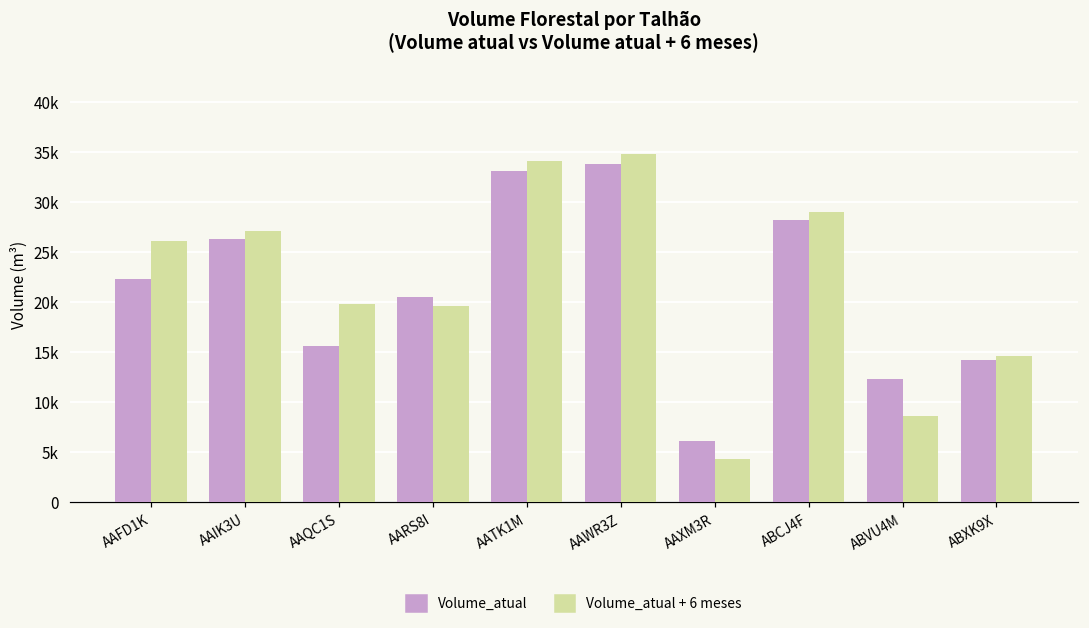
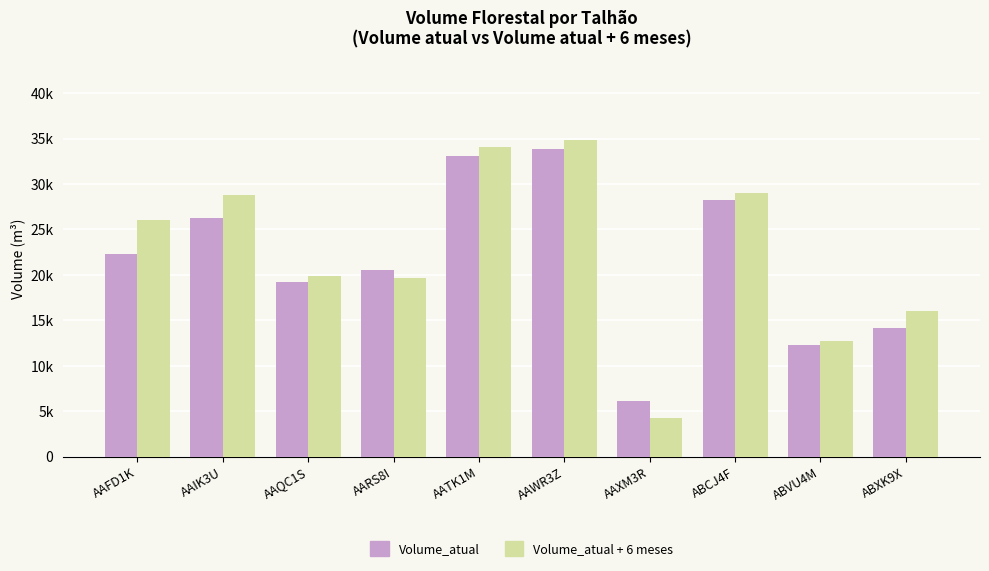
  {
    "Volume_atual": {
      "AAFD1K": 22000,
      "AAIK3U": 26000,
-     "AAQC1S": 16000,
+     "AAQC1S": 19000,
      "AARS8I": 21000,
      "AATK1M": 33000,
      "AAWR3Z": 34000,
      "AAXM3R": 6000,
      "ABCJ4F": 28000,
      "ABVU4M": 12000,
      "ABXK9X": 14000
    },
    "Volume_atual + 6 meses": {
      "AAFD1K": 26000,
-     "AAIK3U": 27000,
+     "AAIK3U": 29000,
      "AAQC1S": 20000,
      "AARS8I": 20000,
      "AATK1M": 34000,
      "AAWR3Z": 35000,
      "AAXM3R": 4000,
      "ABCJ4F": 29000,
-     "ABVU4M": 9000,
-     "ABXK9X": 15000
+     "ABVU4M": 13000,
+     "ABXK9X": 16000
    }
  }
